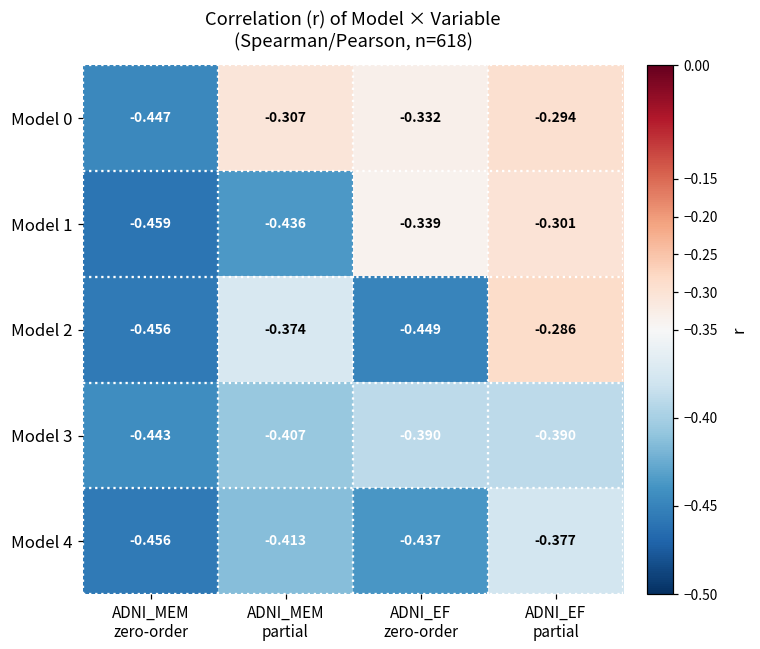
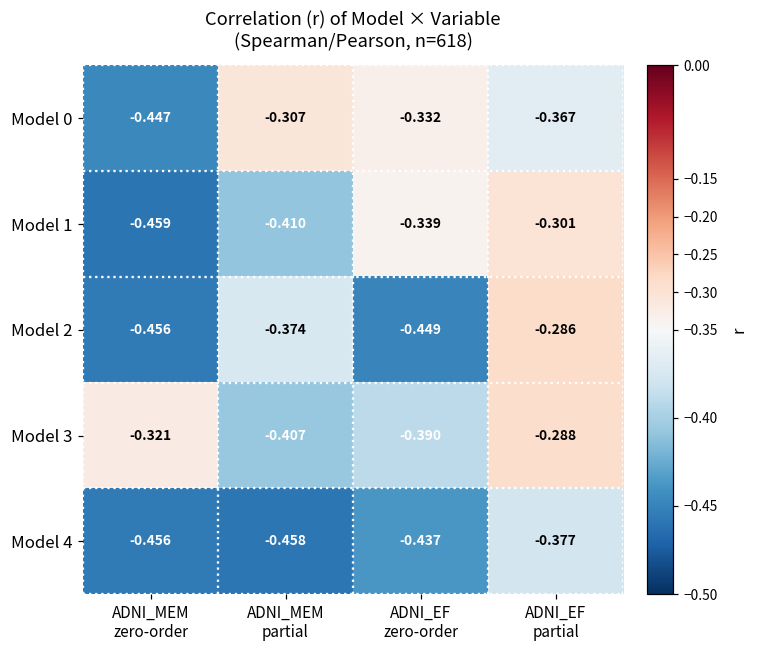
  {
    "Model 0": {
      "ADNI_MEM zero-order": -0.447,
      "ADNI_MEM partial": -0.307,
      "ADNI_EF zero-order": -0.332,
-     "ADNI_EF partial": -0.294
+     "ADNI_EF partial": -0.367
    },
    "Model 1": {
      "ADNI_MEM zero-order": -0.459,
-     "ADNI_MEM partial": -0.436,
+     "ADNI_MEM partial": -0.410,
      "ADNI_EF zero-order": -0.339,
      "ADNI_EF partial": -0.301
    },
    "Model 2": {
      "ADNI_MEM zero-order": -0.456,
      "ADNI_MEM partial": -0.374,
      "ADNI_EF zero-order": -0.449,
      "ADNI_EF partial": -0.286
    },
    "Model 3": {
-     "ADNI_MEM zero-order": -0.443,
+     "ADNI_MEM zero-order": -0.321,
      "ADNI_MEM partial": -0.407,
      "ADNI_EF zero-order": -0.390,
-     "ADNI_EF partial": -0.390
+     "ADNI_EF partial": -0.288
    },
    "Model 4": {
      "ADNI_MEM zero-order": -0.456,
-     "ADNI_MEM partial": -0.413,
+     "ADNI_MEM partial": -0.458,
      "ADNI_EF zero-order": -0.437,
      "ADNI_EF partial": -0.377
    }
  }
